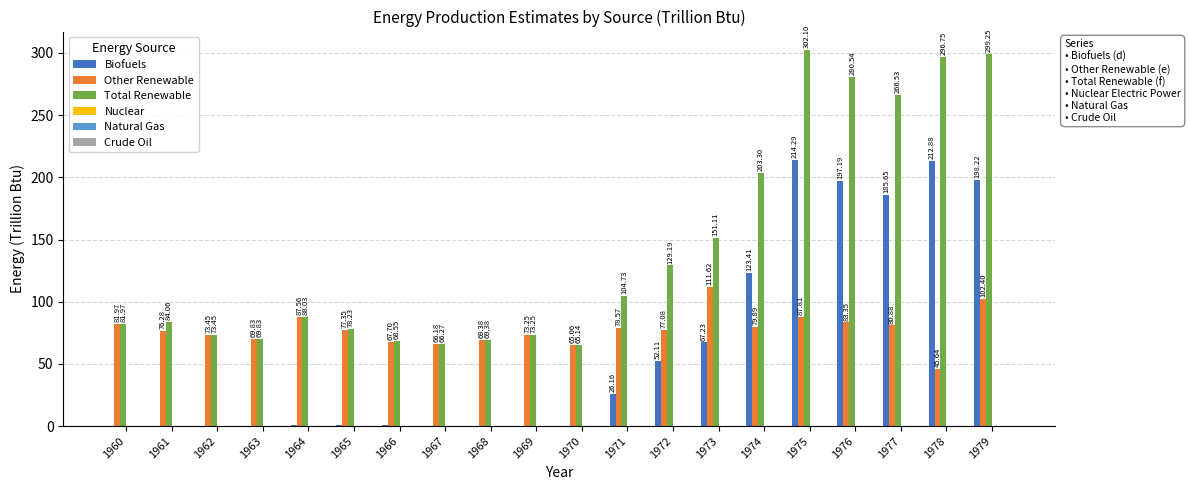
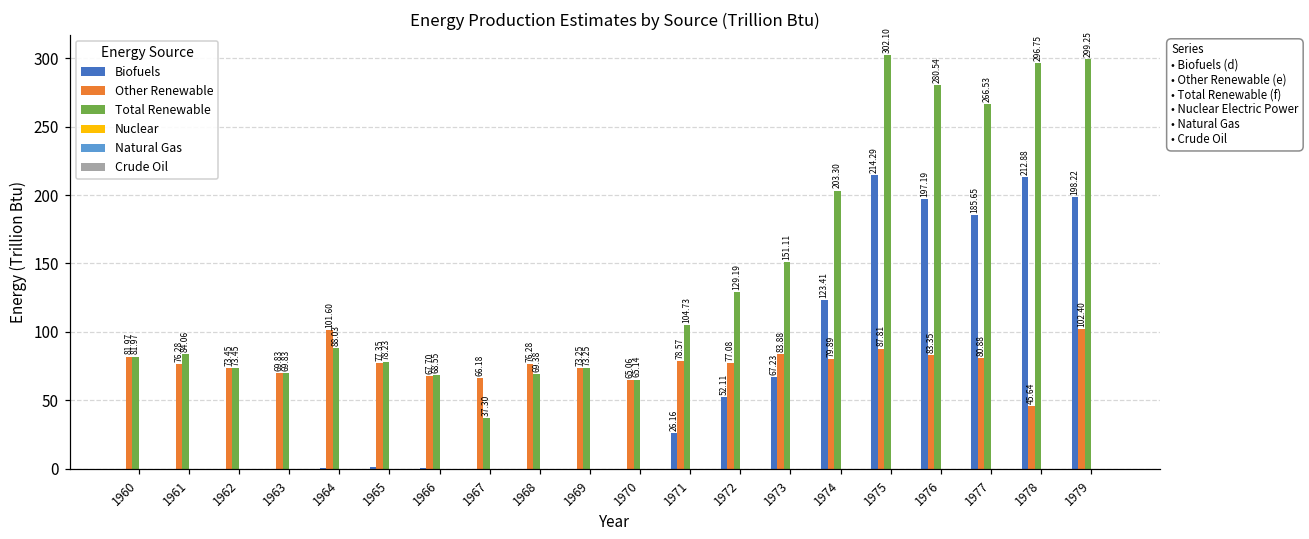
  {
    "Other Renewable": {
      "1961": 76.28,
-     "1964": 87.56,
-     "1968": 69.38,
+     "1964": 101.60,
+     "1968": 76.28,
      "1971": 78.57,
      "1972": 77.08,
-     "1973": 111.62,
+     "1973": 83.88,
      "1974": 79.89,
      "1975": 87.81,
      "1976": 83.35,
      "1977": 80.88,
      "1978": 45.64,
      "1979": 102.40
    },
    "Total Renewable": {
      "1961": 84.06,
-     "1967": 66.27,
+     "1967": 37.30,
      "1971": 104.73,
      "1972": 129.19,
      "1973": 151.11,
      "1974": 203.30,
      "1975": 302.10,
      "1976": 280.54,
      "1977": 266.53,
      "1978": 296.75,
      "1979": 299.25
    },
    "Nuclear": {
      "1960": 0,
      "1961": 0,
      "1962": 0,
      "1963": 0,
      "1964": 0,
      "1965": 0,
      "1966": 0,
      "1967": 0,
      "1968": 0,
      "1969": 0,
      "1970": 0,
      "1971": 0,
      "1972": 0,
      "1973": 0,
      "1974": 0,
      "1975": 0,
      "1976": 0,
      "1977": 0,
      "1978": 0,
      "1979": 0
    },
    "Crude Oil": {
      "1960": 0,
      "1961": 0,
      "1962": 0,
      "1963": 0,
      "1964": 0,
      "1965": 0,
      "1966": 0,
      "1967": 0,
      "1968": 0,
      "1969": 0,
      "1970": 0,
      "1971": 0,
      "1972": 0,
      "1973": 0,
      "1974": 0,
      "1975": 0,
      "1976": 0,
      "1977": 0,
      "1978": 0,
      "1979": 0
    }
  }
